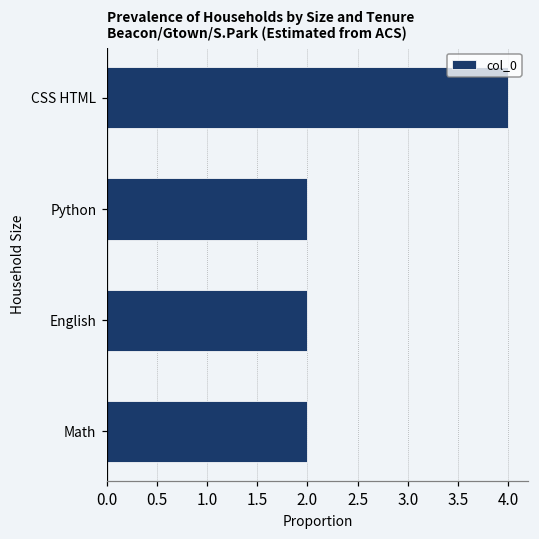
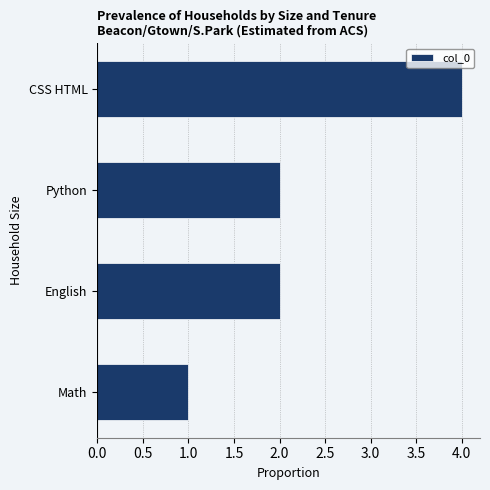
  {
    "CSS HTML": 4,
    "Python": 2,
    "English": 2,
-   "Math": 2
+   "Math": 1
  }
